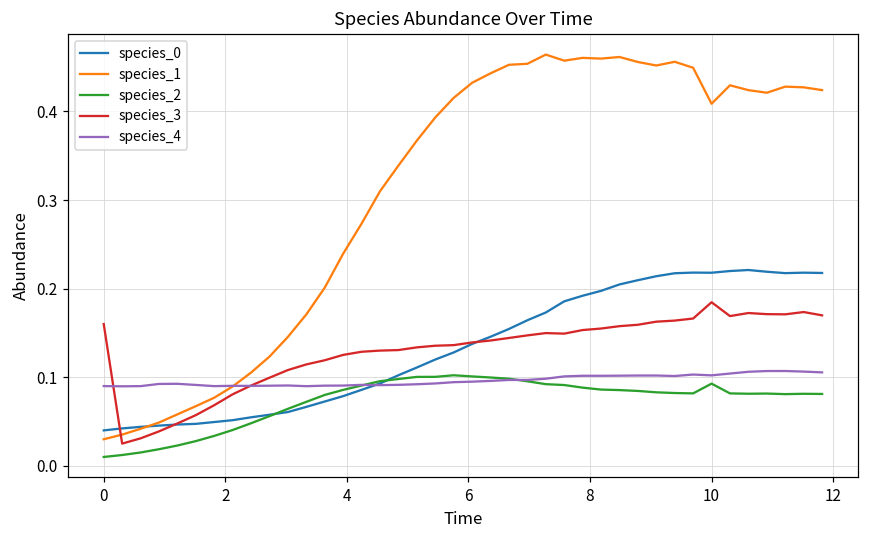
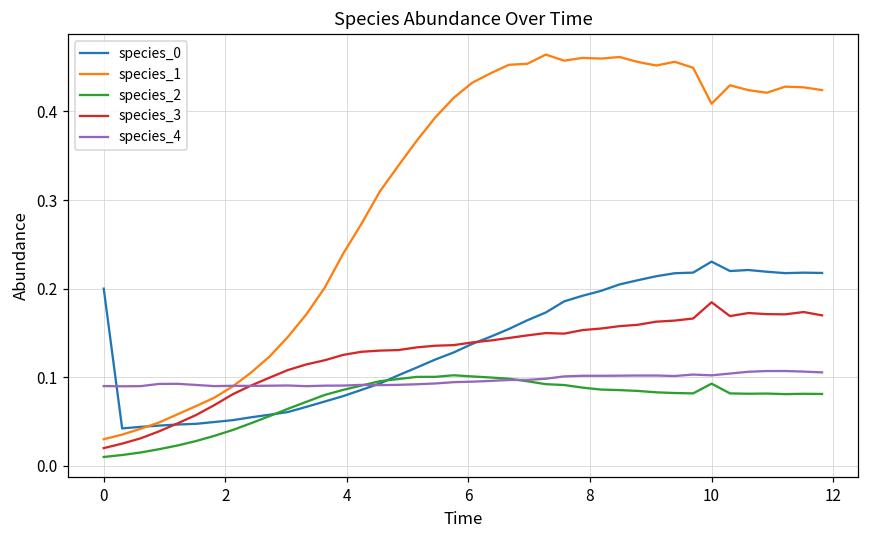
  {
    "species_0": {
-     "0": 0.04,
-     "10": 0.22
+     "0": 0.20,
+     "10": 0.23
    },
    "species_1": {
      "0": 0.03,
      "10": 0.41
    },
    "species_2": {
      "0": 0.01,
      "10": 0.09
    },
    "species_3": {
-     "0": 0.16,
+     "0": 0.02,
      "10": 0.18
    },
    "species_4": {
      "0": 0.09,
      "10": 0.10
    }
  }
